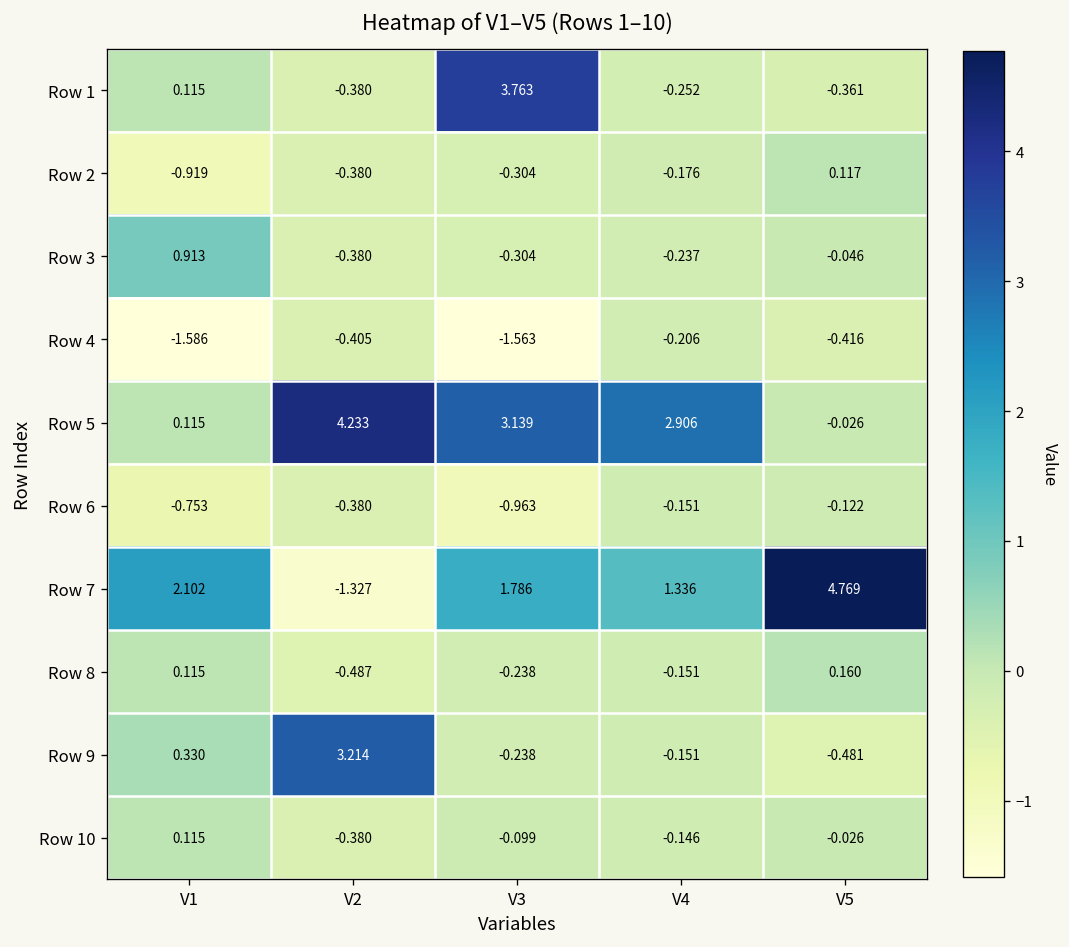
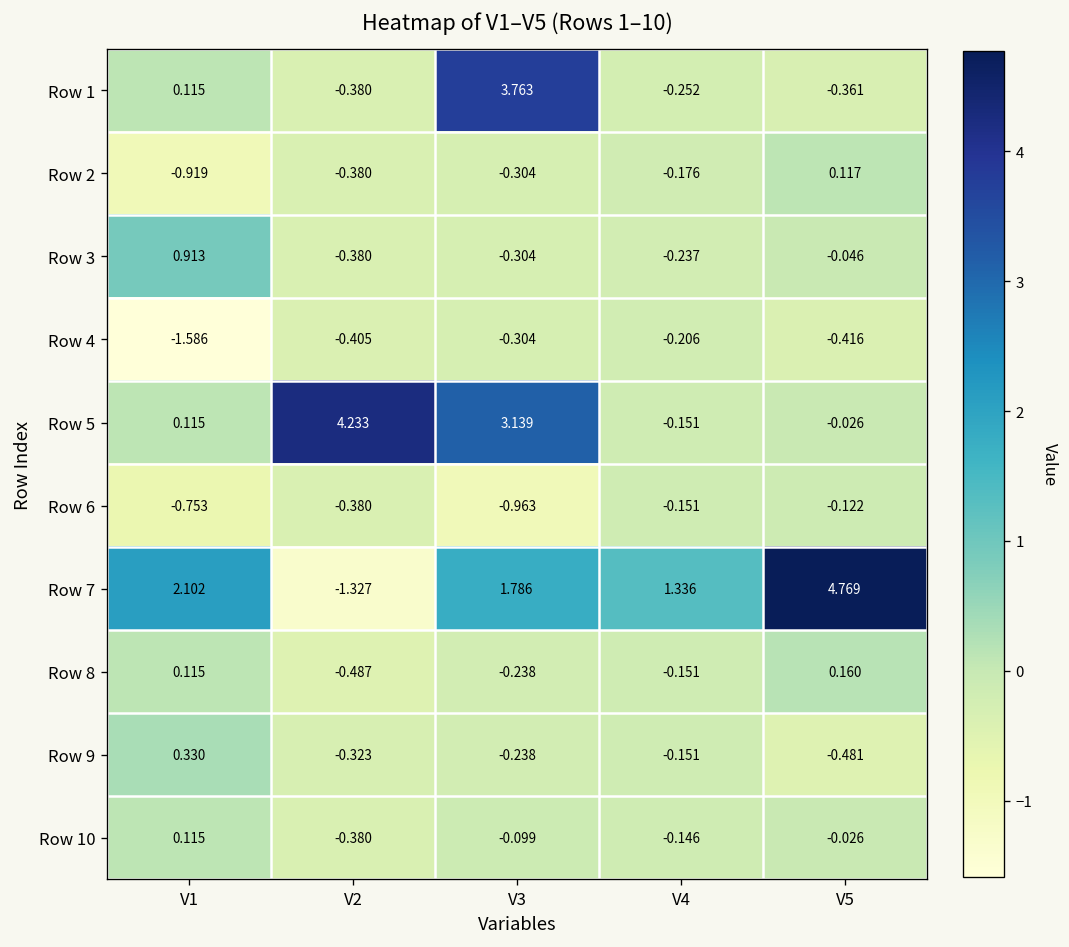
  {
    "Row 1": {
      "V1": 0.115,
      "V2": -0.380,
      "V3": 3.763,
      "V4": -0.252,
      "V5": -0.361
    },
    "Row 2": {
      "V1": -0.919,
      "V2": -0.380,
      "V3": -0.304,
      "V4": -0.176,
      "V5": 0.117
    },
    "Row 3": {
      "V1": 0.913,
      "V2": -0.380,
      "V3": -0.304,
      "V4": -0.237,
      "V5": -0.046
    },
    "Row 4": {
      "V1": -1.586,
      "V2": -0.405,
-     "V3": -1.563,
+     "V3": -0.304,
      "V4": -0.206,
      "V5": -0.416
    },
    "Row 5": {
      "V1": 0.115,
      "V2": 4.233,
      "V3": 3.139,
-     "V4": 2.906,
+     "V4": -0.151,
      "V5": -0.026
    },
    "Row 6": {
      "V1": -0.753,
      "V2": -0.380,
      "V3": -0.963,
      "V4": -0.151,
      "V5": -0.122
    },
    "Row 7": {
      "V1": 2.102,
      "V2": -1.327,
      "V3": 1.786,
      "V4": 1.336,
      "V5": 4.769
    },
    "Row 8": {
      "V1": 0.115,
      "V2": -0.487,
      "V3": -0.238,
      "V4": -0.151,
      "V5": 0.160
    },
    "Row 9": {
      "V1": 0.330,
-     "V2": 3.214,
+     "V2": -0.323,
      "V3": -0.238,
      "V4": -0.151,
      "V5": -0.481
    },
    "Row 10": {
      "V1": 0.115,
      "V2": -0.380,
      "V3": -0.099,
      "V4": -0.146,
      "V5": -0.026
    }
  }
